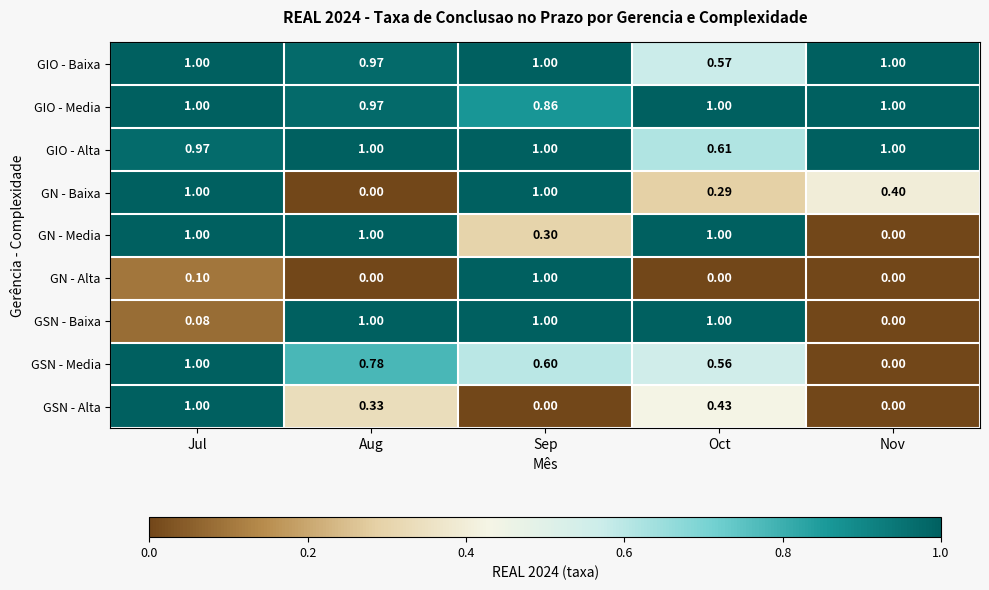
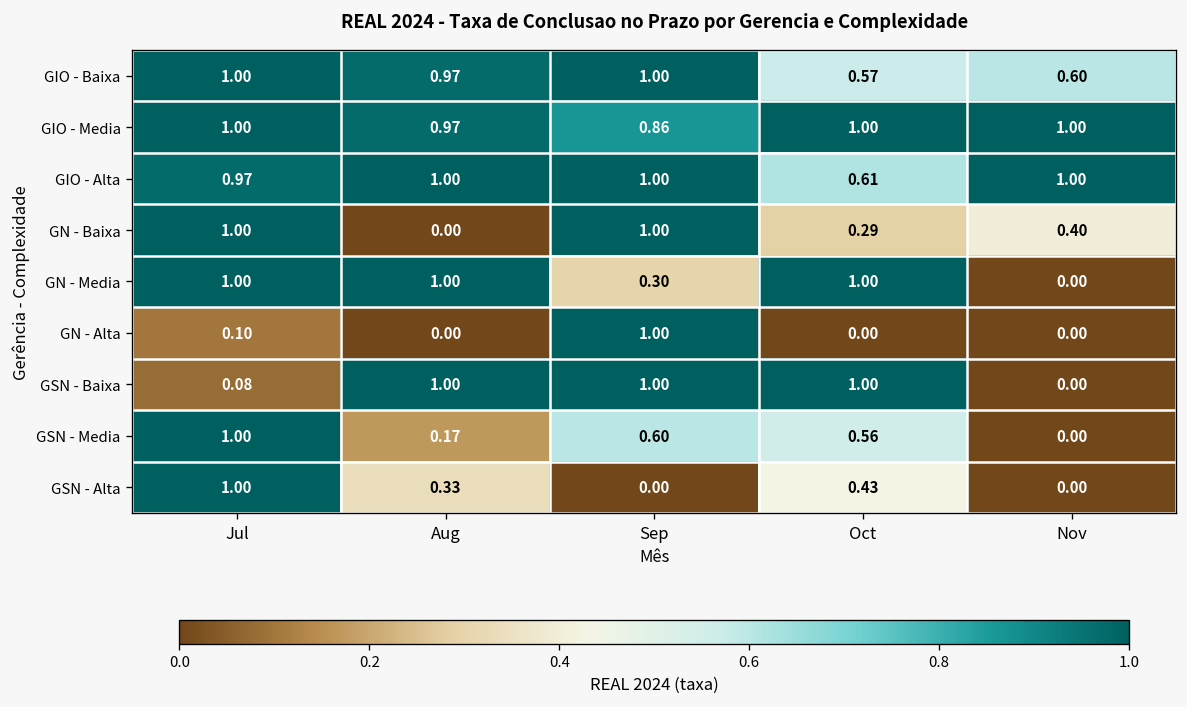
  {
    "GIO - Baixa": {
      "Jul": 1.00,
      "Aug": 0.97,
      "Sep": 1.00,
      "Oct": 0.57,
-     "Nov": 1.00
+     "Nov": 0.60
    },
    "GIO - Media": {
      "Jul": 1.00,
      "Aug": 0.97,
      "Sep": 0.86,
      "Oct": 1.00,
      "Nov": 1.00
    },
    "GIO - Alta": {
      "Jul": 0.97,
      "Aug": 1.00,
      "Sep": 1.00,
      "Oct": 0.61,
      "Nov": 1.00
    },
    "GN - Baixa": {
      "Jul": 1.00,
      "Aug": 0.00,
      "Sep": 1.00,
      "Oct": 0.29,
      "Nov": 0.40
    },
    "GN - Media": {
      "Jul": 1.00,
      "Aug": 1.00,
      "Sep": 0.30,
      "Oct": 1.00,
      "Nov": 0.00
    },
    "GN - Alta": {
      "Jul": 0.10,
      "Aug": 0.00,
      "Sep": 1.00,
      "Oct": 0.00,
      "Nov": 0.00
    },
    "GSN - Baixa": {
      "Jul": 0.08,
      "Aug": 1.00,
      "Sep": 1.00,
      "Oct": 1.00,
      "Nov": 0.00
    },
    "GSN - Media": {
      "Jul": 1.00,
-     "Aug": 0.78,
+     "Aug": 0.17,
      "Sep": 0.60,
      "Oct": 0.56,
      "Nov": 0.00
    },
    "GSN - Alta": {
      "Jul": 1.00,
      "Aug": 0.33,
      "Sep": 0.00,
      "Oct": 0.43,
      "Nov": 0.00
    }
  }
